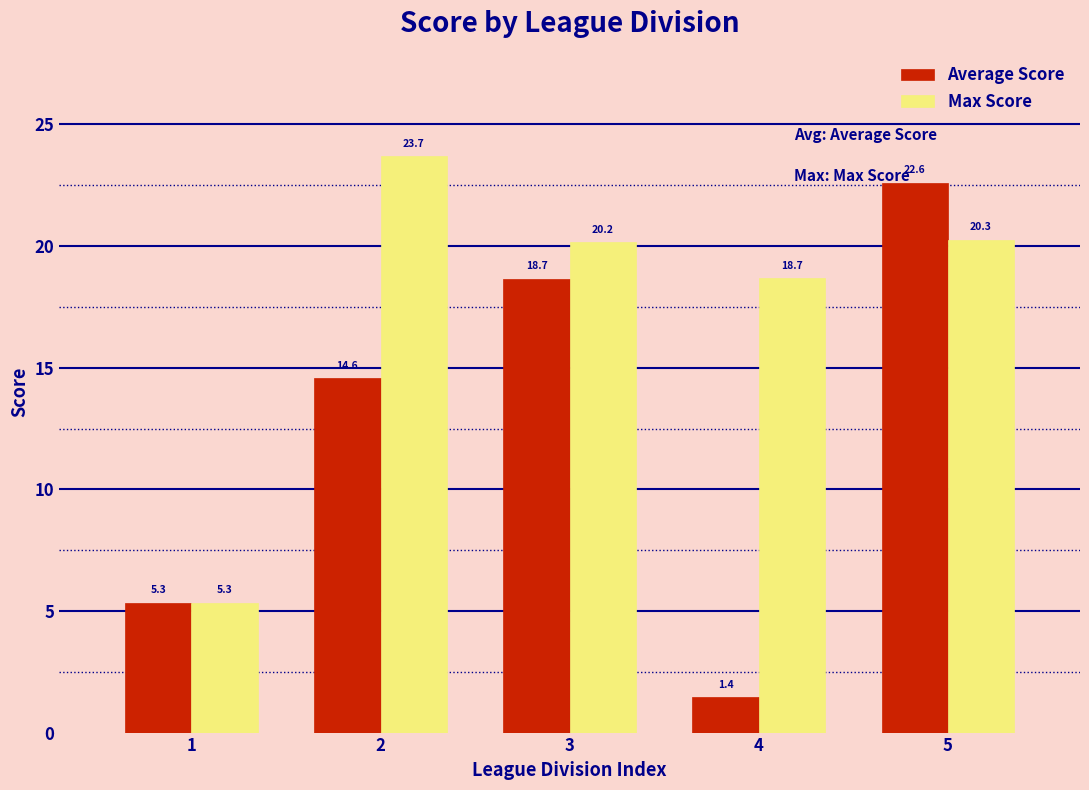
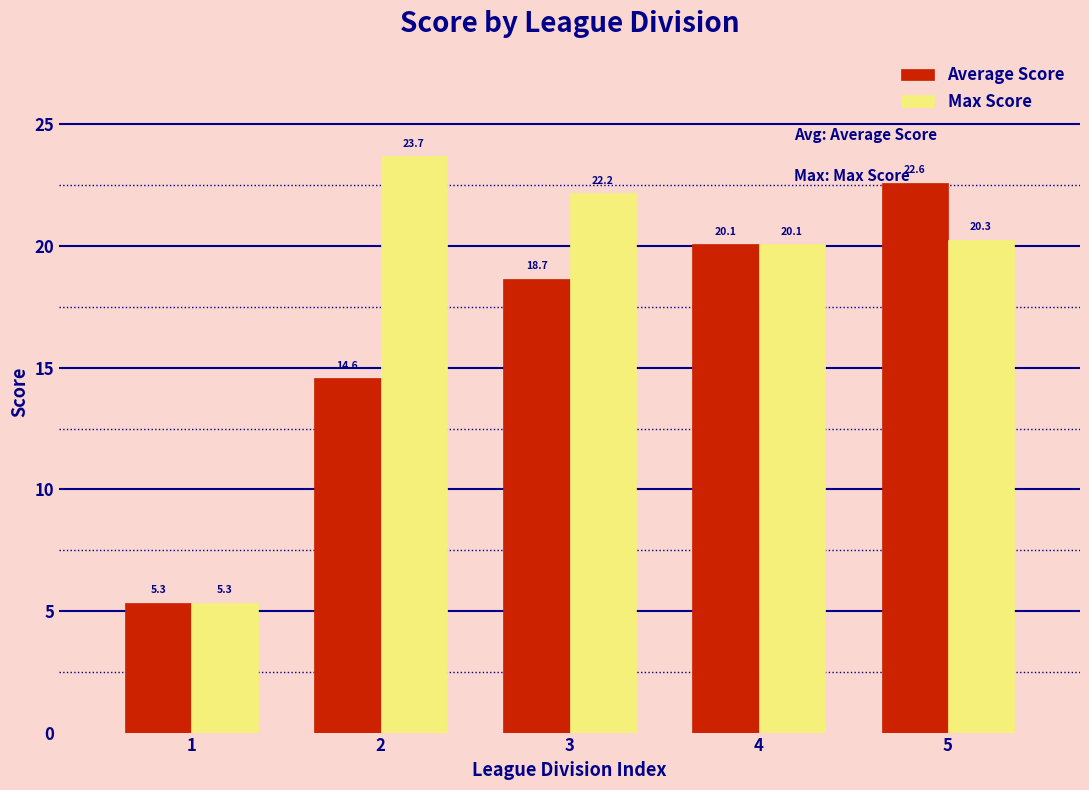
  {
    "Average Score": {
      "1": 5.3,
      "2": 14.6,
      "3": 18.7,
-     "4": 1.4
+     "4": 20.1
    },
    "Max Score": {
      "1": 5.3,
      "2": 23.7,
-     "3": 20.2,
-     "4": 18.7,
+     "3": 22.2,
+     "4": 20.1,
      "5": 20.3
    }
  }
